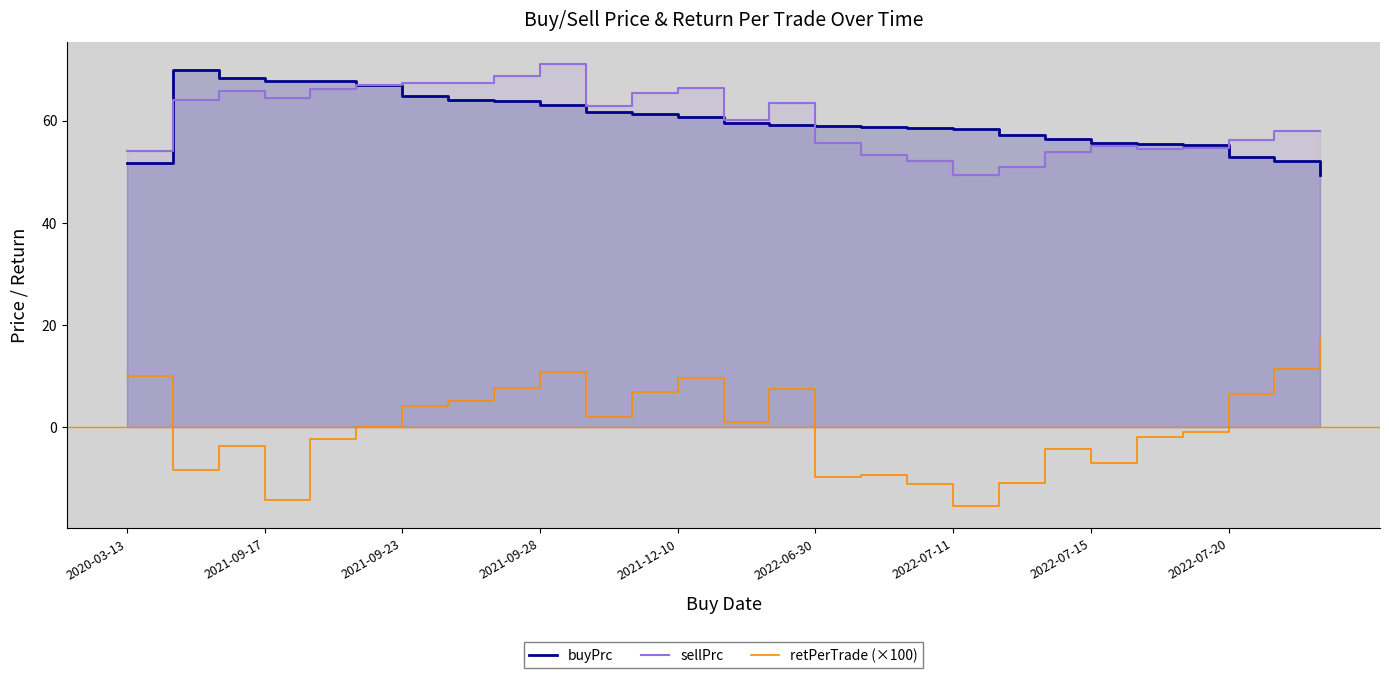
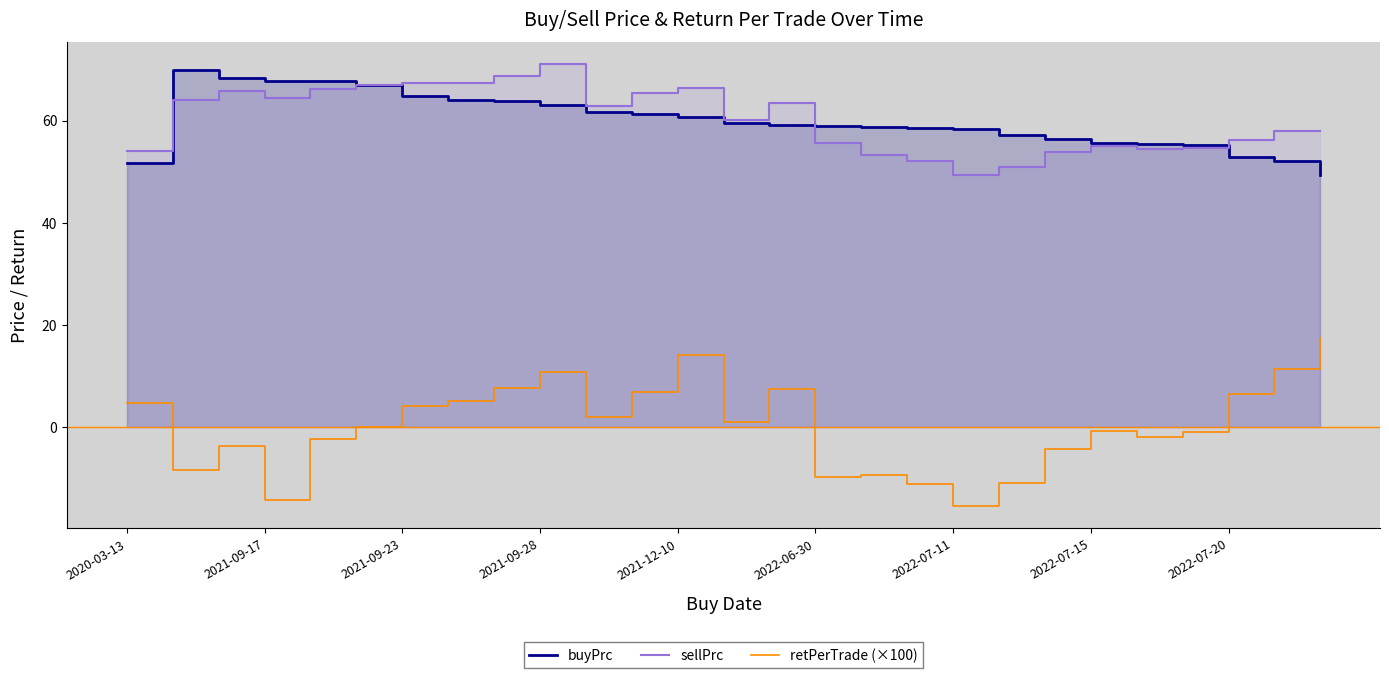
  {
    "retPerTrade (×100)": {
-     "2020-03-13": 10,
+     "2020-03-13": 5,
      "2021-09-17": -14,
      "2021-09-23": 4,
      "2021-09-28": 11,
-     "2021-12-10": 10,
+     "2021-12-10": 14,
      "2022-06-30": -10,
      "2022-07-11": -16,
-     "2022-07-15": -7,
+     "2022-07-15": -1,
      "2022-07-20": 6
    }
  }
